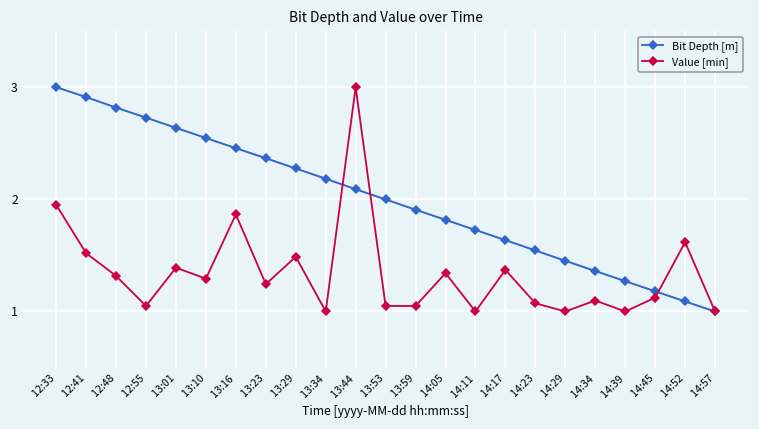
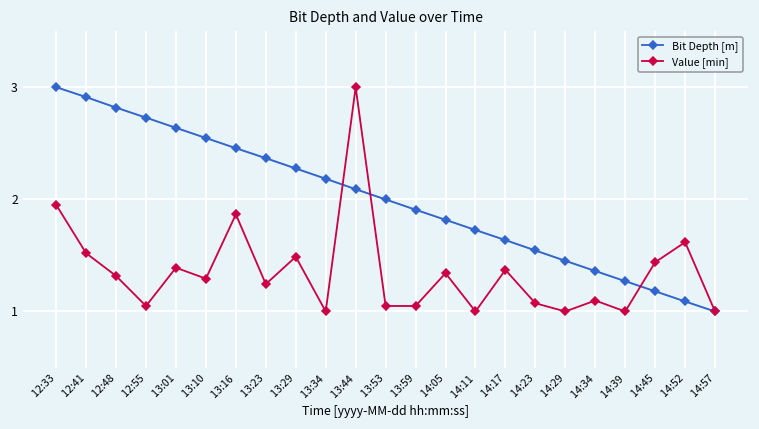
  {
    "Value [min]": {
      "12:33": 1.95,
      "12:41": 1.52,
      "12:48": 1.32,
      "12:55": 1.05,
      "13:01": 1.39,
      "13:10": 1.29,
      "13:16": 1.87,
      "13:23": 1.24,
      "13:29": 1.49,
      "13:34": 1.00,
      "13:44": 3.00,
      "13:53": 1.05,
      "13:59": 1.05,
      "14:05": 1.34,
      "14:11": 1.00,
      "14:17": 1.37,
      "14:23": 1.07,
      "14:29": 1.00,
      "14:34": 1.10,
      "14:39": 1.00,
-     "14:45": 1.12,
+     "14:45": 1.44,
      "14:52": 1.62
    }
  }
